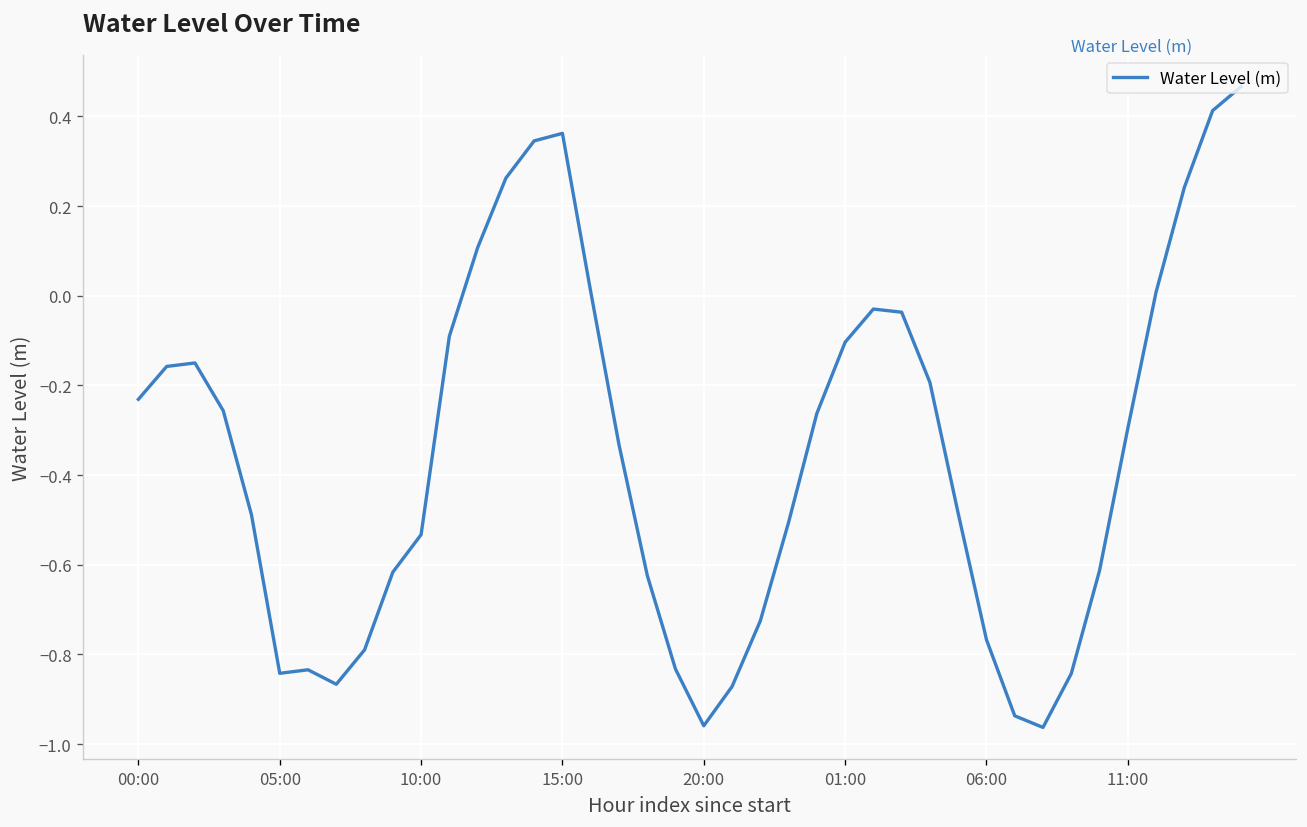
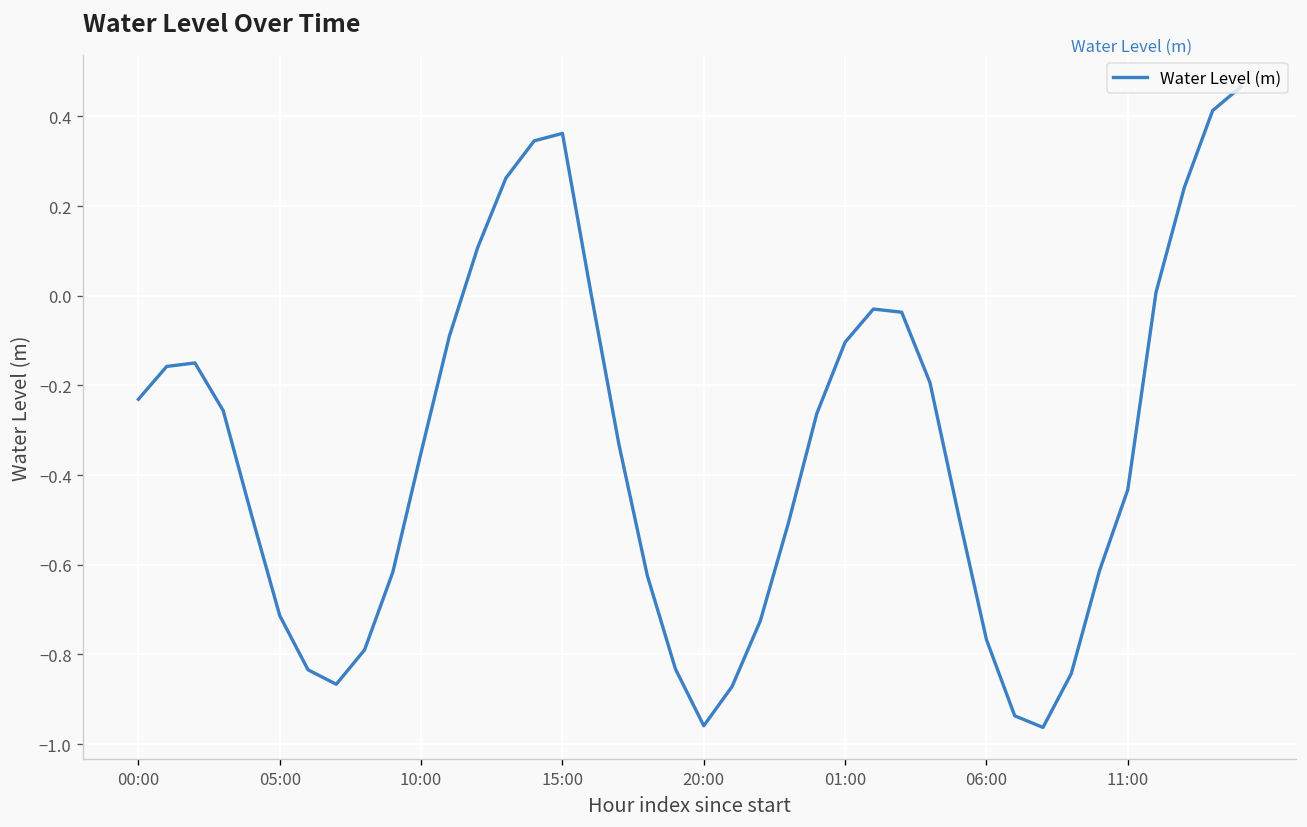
  {
    "00:00": -0.23,
-   "05:00": -0.84,
-   "10:00": -0.53,
+   "05:00": -0.71,
+   "10:00": -0.35,
    "15:00": 0.36,
    "20:00": -0.96,
    "01:00": -0.10,
    "06:00": -0.77,
-   "11:00": -0.30
+   "11:00": -0.43
  }
